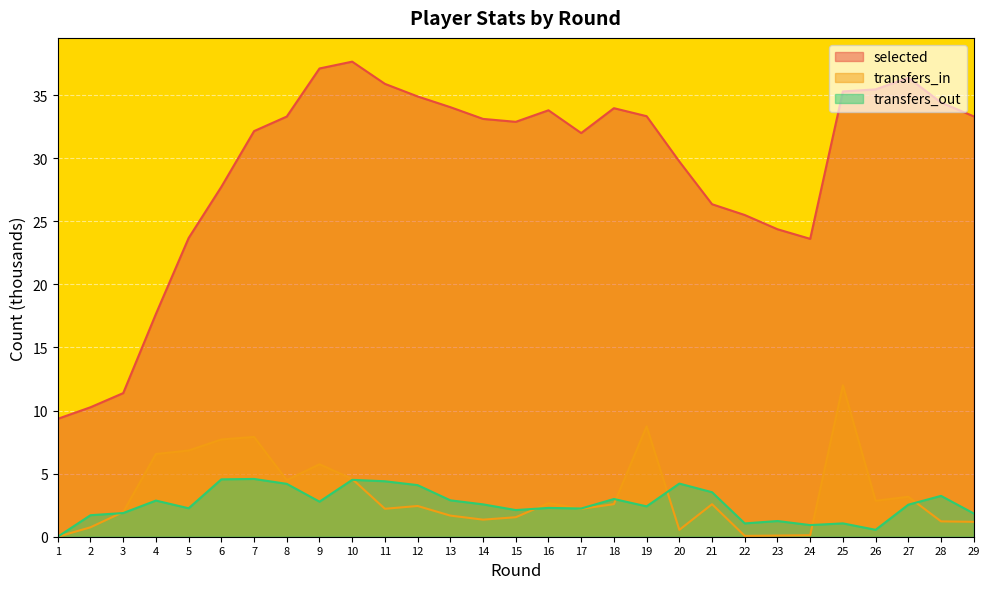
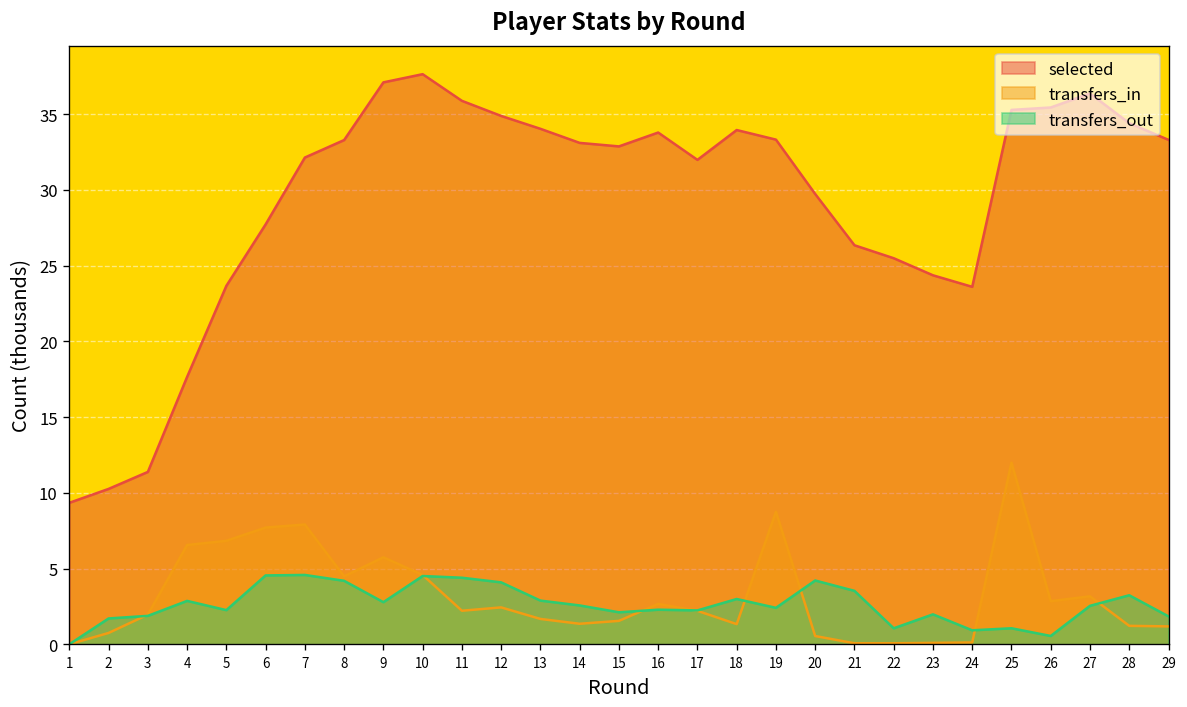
  {
    "selected": {
      "1": 9.3,
      "2": 10.3,
      "3": 11.4,
      "4": 17.7,
      "5": 23.7,
      "6": 27.7,
      "7": 32.1,
      "8": 33.3,
      "9": 37.1,
      "10": 37.6,
      "11": 35.9,
      "12": 34.9,
      "13": 34.0,
      "14": 33.1,
      "15": 32.9,
      "16": 33.8,
      "17": 32.0,
      "18": 34.0,
      "19": 33.3,
      "20": 29.7,
      "21": 26.3,
      "22": 25.5,
      "23": 24.4,
      "24": 23.6,
      "29": 33.3
    },
    "transfers_in": {
      "2": 0.7,
      "4": 6.6,
      "5": 6.8,
      "6": 7.7,
      "7": 7.9,
      "8": 4.5,
      "9": 5.7,
      "11": 2.2,
      "12": 2.4,
      "13": 1.7,
      "14": 1.4,
      "15": 1.5,
      "16": 2.7,
-     "18": 2.6,
+     "18": 1.3,
      "19": 8.7,
      "20": 0.5,
-     "21": 2.6,
+     "21": 0.1,
      "22": 0.1,
      "23": 0.1,
      "24": 0.1,
      "25": 12.0,
      "26": 2.8,
      "27": 3.2,
      "28": 1.2,
      "29": 1.2
    },
    "transfers_out": {
      "2": 1.7,
      "4": 2.9,
      "5": 2.3,
      "6": 4.5,
      "7": 4.6,
      "8": 4.2,
      "9": 2.8,
      "11": 4.4,
      "12": 4.1,
      "13": 2.9,
      "14": 2.6,
      "15": 2.1,
      "16": 2.3,
      "18": 3.0,
      "19": 2.4,
      "20": 4.2,
      "21": 3.5,
      "22": 1.1,
-     "23": 1.2,
+     "23": 2.0,
      "24": 0.9,
      "25": 1.1,
      "26": 0.5,
      "27": 2.5,
      "28": 3.2,
      "29": 1.8
    }
  }
